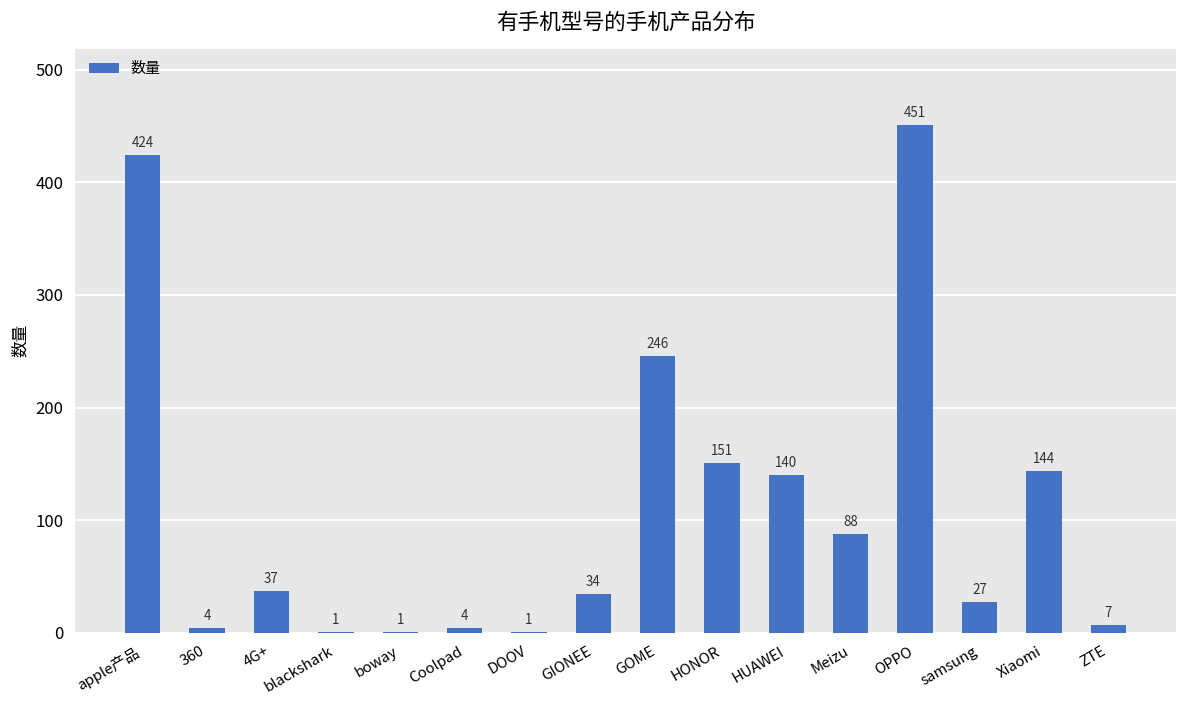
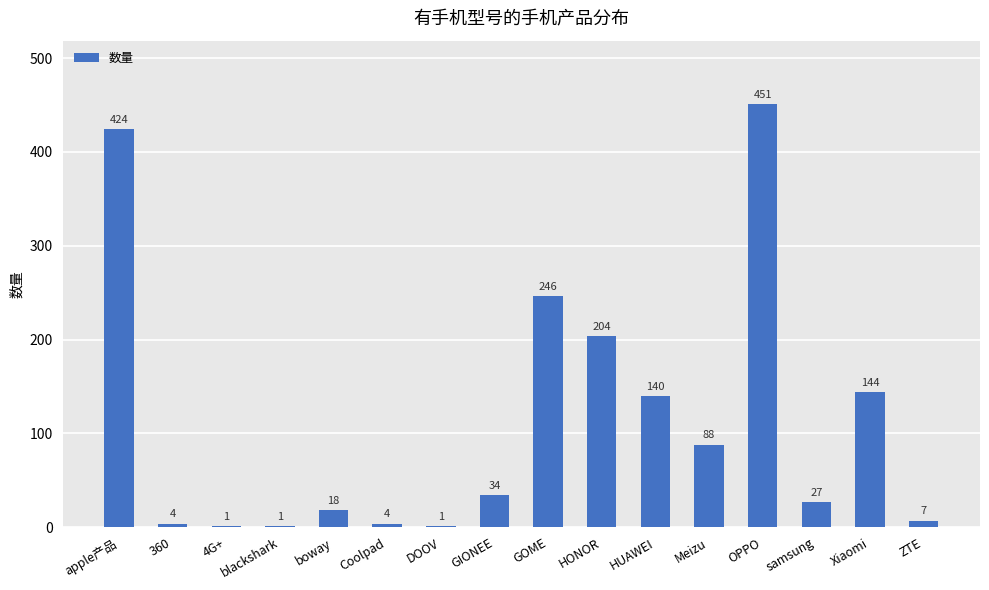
  {
    "apple产品": 424,
    "360": 4,
-   "4G+": 37,
+   "4G+": 1,
    "blackshark": 1,
-   "boway": 1,
+   "boway": 18,
    "Coolpad": 4,
    "DOOV": 1,
    "GIONEE": 34,
    "GOME": 246,
-   "HONOR": 151,
+   "HONOR": 204,
    "HUAWEI": 140,
    "Meizu": 88,
    "OPPO": 451,
    "samsung": 27,
    "Xiaomi": 144,
    "ZTE": 7
  }
